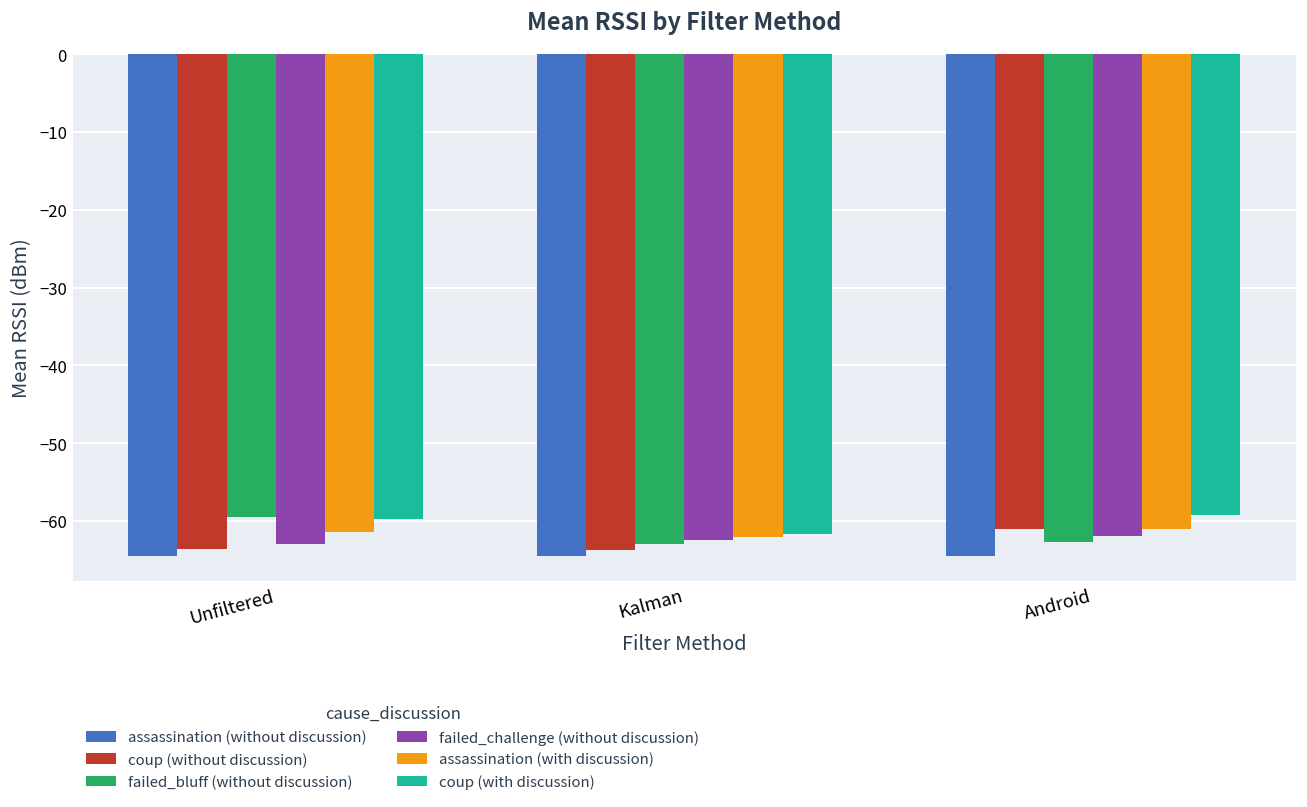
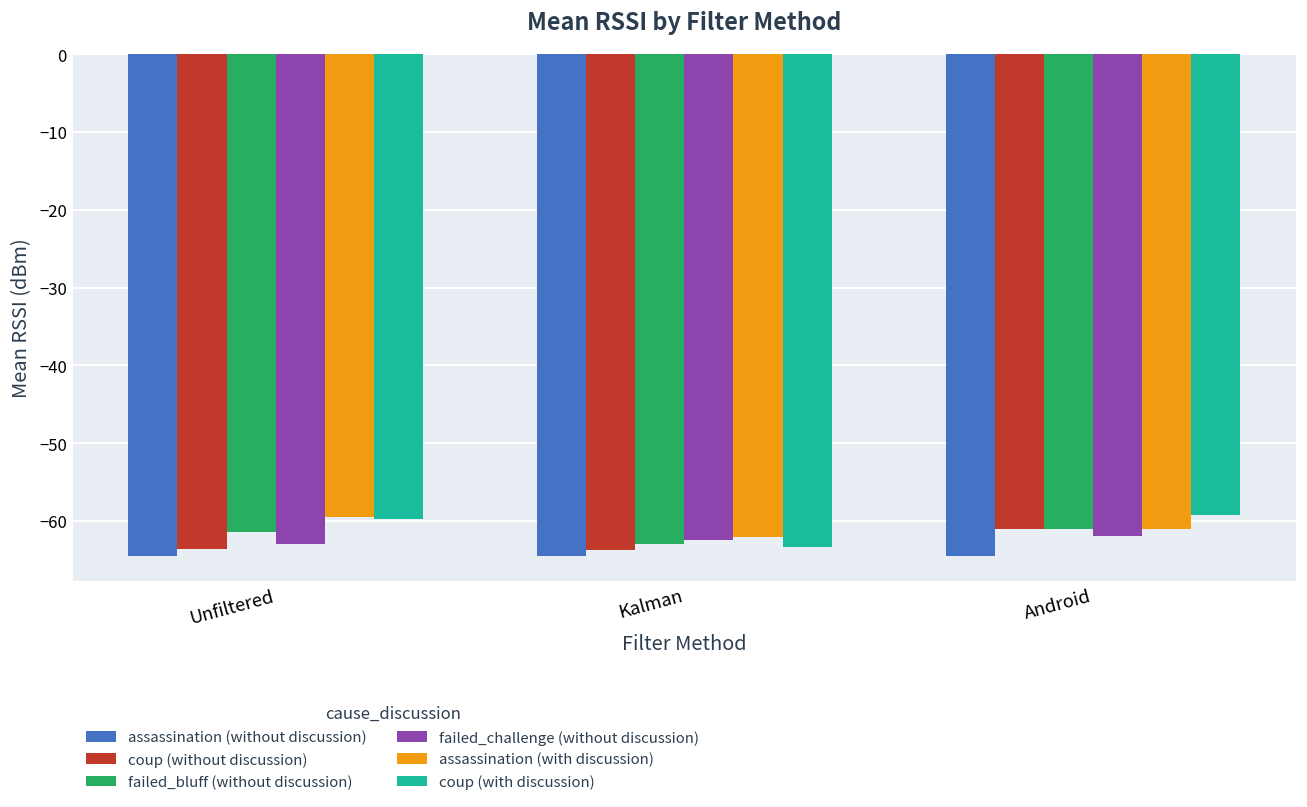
  {
    "assassination (without discussion)": {
      "Unfiltered": -65,
      "Kalman": -65,
      "Android": -65
    },
    "coup (without discussion)": {
      "Unfiltered": -64,
      "Kalman": -64,
      "Android": -61
    },
    "failed_bluff (without discussion)": {
-     "Unfiltered": -60,
+     "Unfiltered": -61,
      "Kalman": -63,
-     "Android": -63
+     "Android": -61
    },
    "failed_challenge (without discussion)": {
      "Unfiltered": -63,
      "Kalman": -62,
      "Android": -62
    },
    "assassination (with discussion)": {
-     "Unfiltered": -61,
+     "Unfiltered": -60,
      "Kalman": -62,
      "Android": -61
    },
    "coup (with discussion)": {
      "Unfiltered": -60,
-     "Kalman": -62,
+     "Kalman": -63,
      "Android": -59
    }
  }
